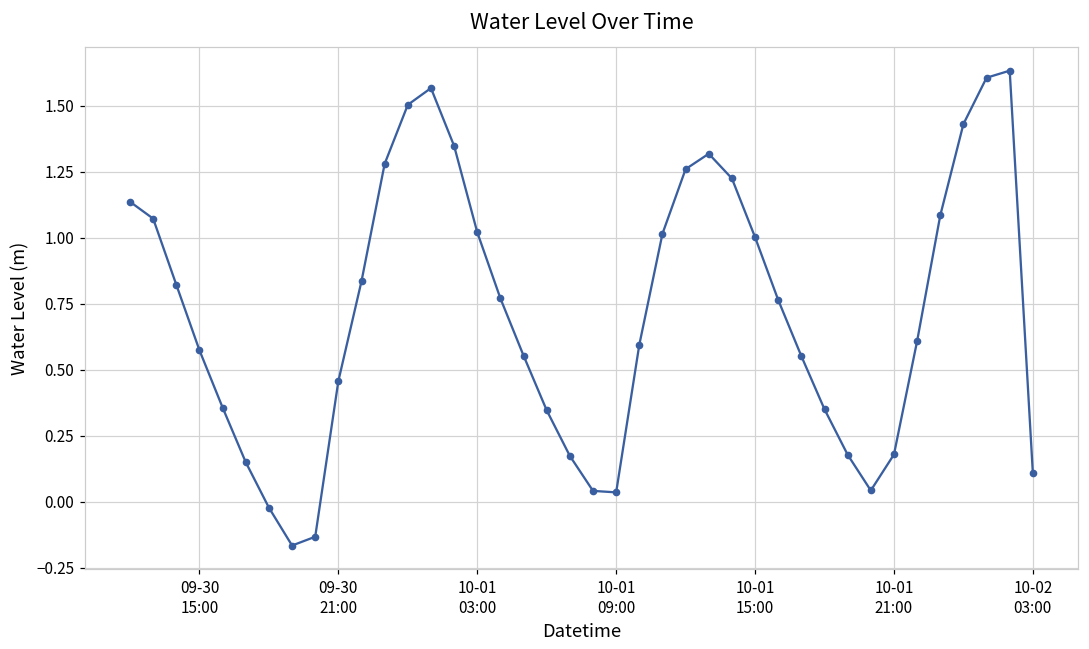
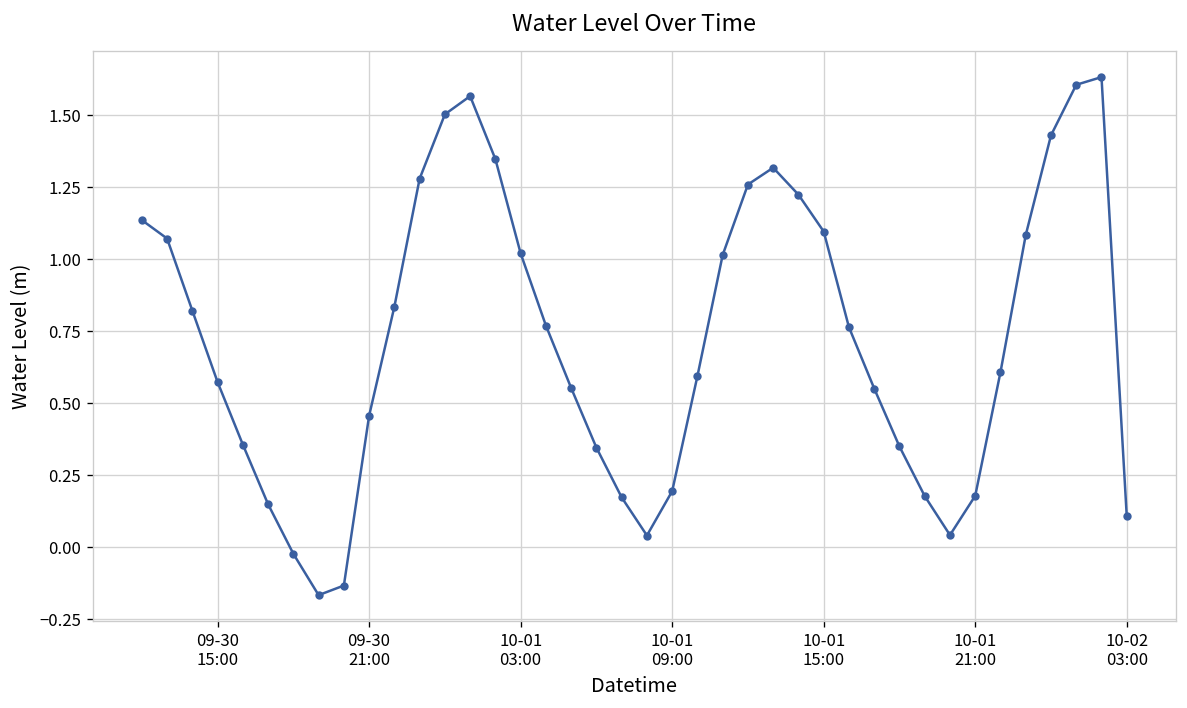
  {
    "09-30 15:00": 0.57,
    "09-30 21:00": 0.46,
    "10-01 03:00": 1.02,
-   "10-01 09:00": 0.03,
-   "10-01 15:00": 1.00,
+   "10-01 09:00": 0.19,
+   "10-01 15:00": 1.10,
    "10-01 21:00": 0.18,
    "10-02 03:00": 0.11
  }
